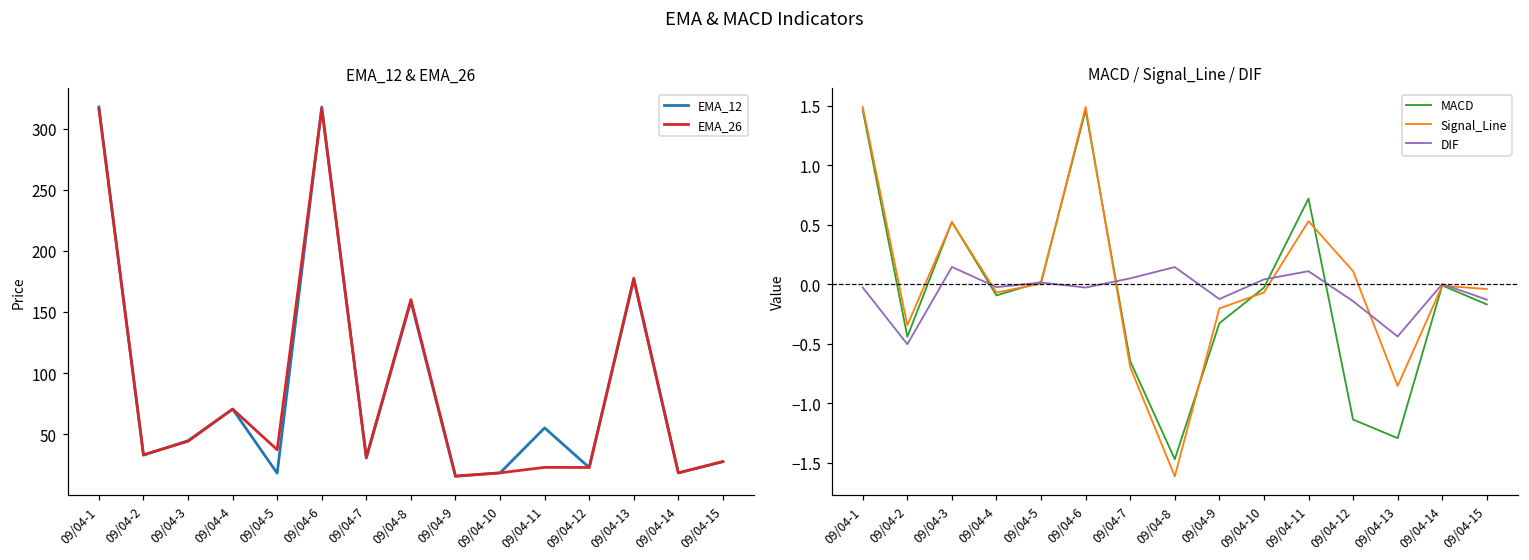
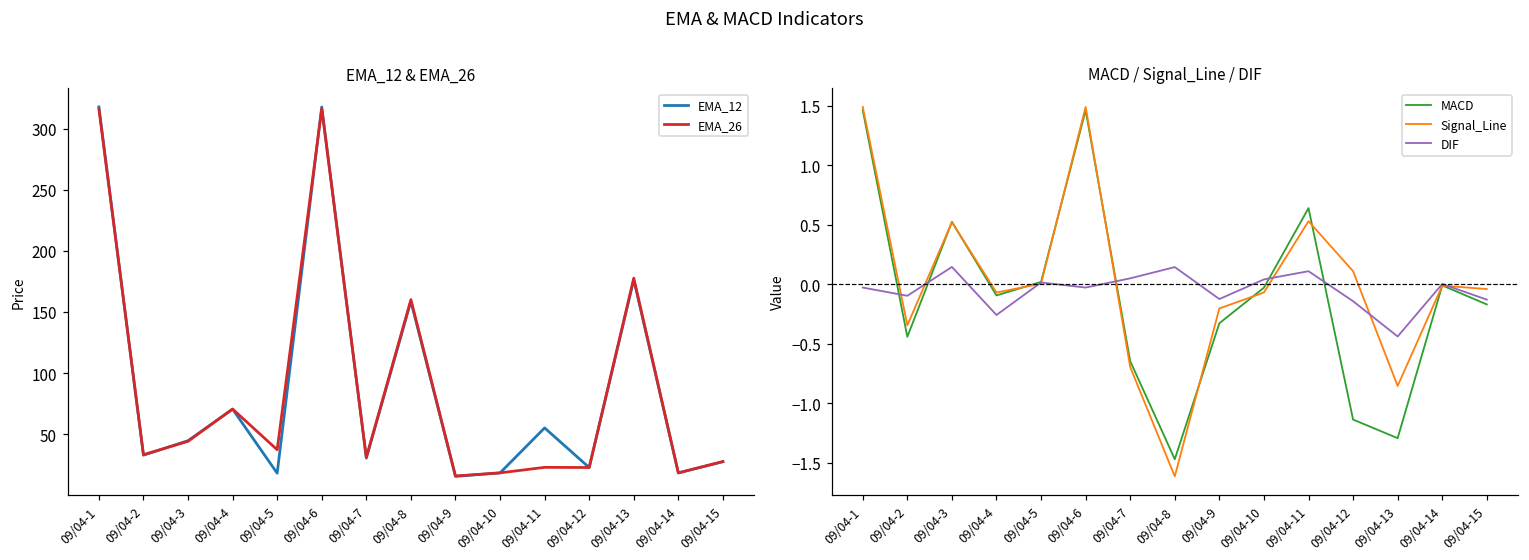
  {
    "EMA_12 & EMA_26": {
      "EMA_12": {
        "09/04-5": 18,
        "09/04-11": 55
      },
      "EMA_26": {
        "09/04-5": 37,
        "09/04-11": 23
      }
    },
    "MACD / Signal_Line / DIF": {
      "MACD": {
        "09/04-1": 1.46,
        "09/04-2": -0.44,
        "09/04-4": -0.09,
        "09/04-6": 1.46,
        "09/04-7": -0.65,
        "09/04-8": -1.47,
        "09/04-9": -0.33,
        "09/04-10": -0.03,
-       "09/04-11": 0.72,
+       "09/04-11": 0.64,
        "09/04-12": -1.14,
        "09/04-13": -1.29,
        "09/04-15": -0.17
      },
      "Signal_Line": {
        "09/04-1": 1.49,
        "09/04-2": -0.34,
        "09/04-4": -0.07,
        "09/04-6": 1.49,
        "09/04-7": -0.70,
        "09/04-8": -1.61,
        "09/04-9": -0.20,
        "09/04-10": -0.07,
        "09/04-11": 0.53,
        "09/04-12": 0.11,
        "09/04-13": -0.85,
        "09/04-15": -0.04
      },
      "DIF": {
        "09/04-1": -0.03,
-       "09/04-2": -0.50,
+       "09/04-2": -0.10,
        "09/04-3": 0.15,
-       "09/04-4": -0.02,
+       "09/04-4": -0.26,
        "09/04-6": -0.03,
        "09/04-7": 0.05,
        "09/04-8": 0.14,
        "09/04-9": -0.12,
        "09/04-10": 0.04,
        "09/04-11": 0.11,
        "09/04-12": -0.14,
        "09/04-13": -0.44,
        "09/04-15": -0.13
      }
    }
  }
